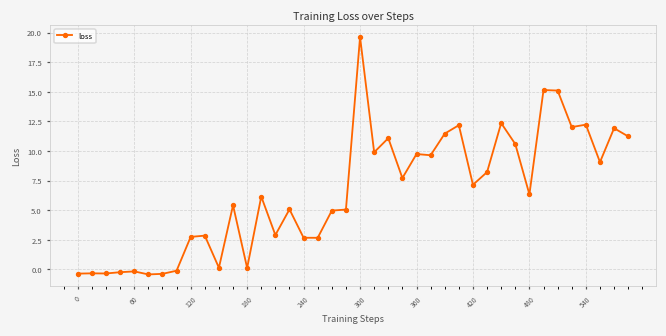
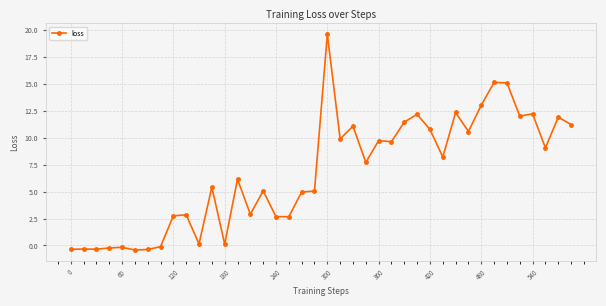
  {
    "0": -0.4,
    "60": -0.2,
    "120": 2.7,
    "180": 0.1,
    "240": 2.7,
    "300": 19.6,
    "360": 9.7,
-   "420": 7.2,
-   "480": 6.3,
+   "420": 10.8,
+   "480": 13.0,
    "540": 12.2
  }
